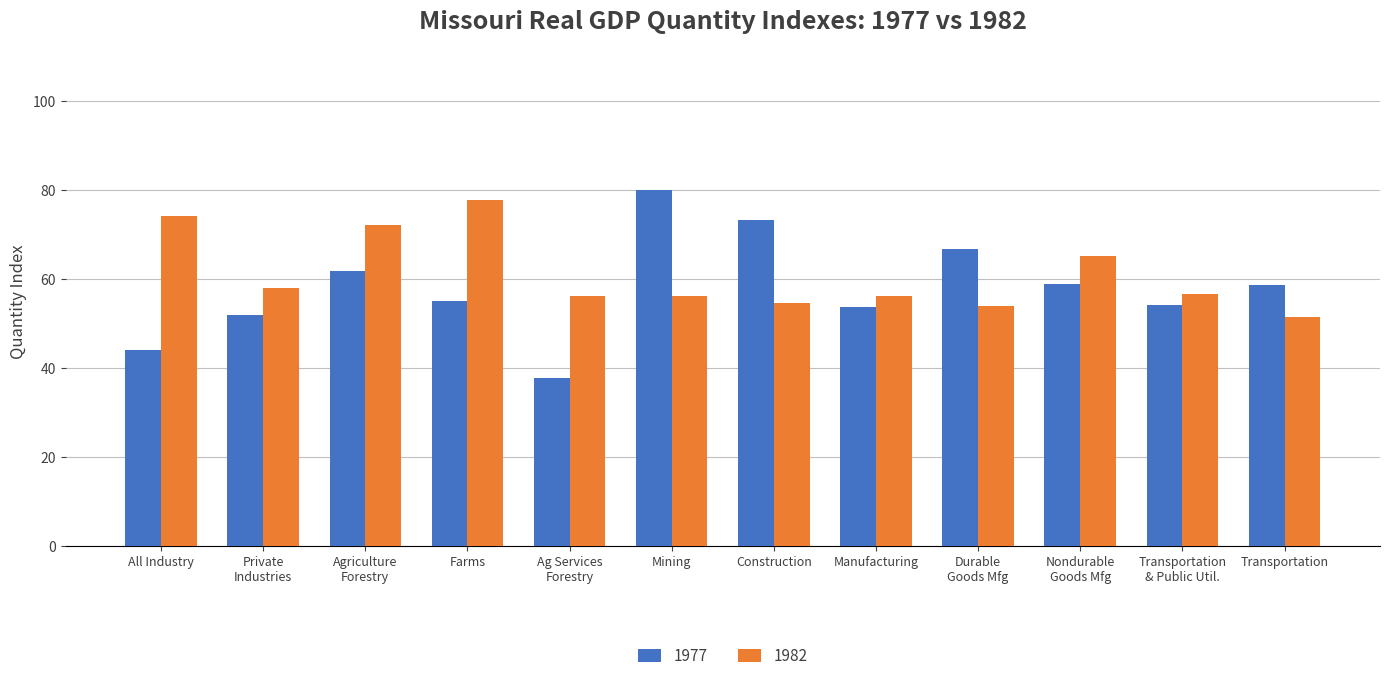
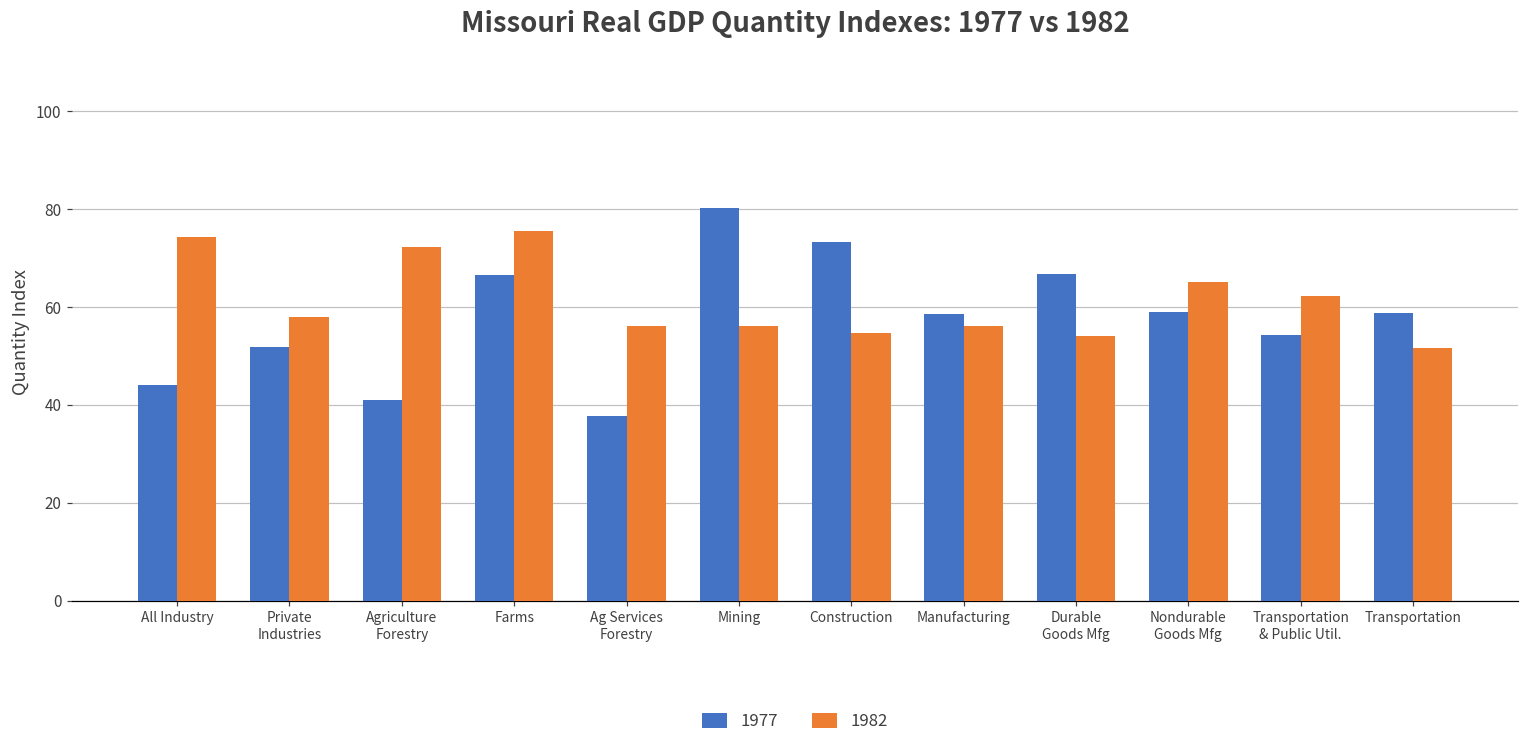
  {
    "1977": {
      "All Industry": 44,
      "Private Industries": 52,
-     "Agriculture Forestry": 62,
-     "Farms": 55,
+     "Agriculture Forestry": 41,
+     "Farms": 66,
      "Ag Services Forestry": 38,
      "Mining": 80,
      "Construction": 73,
-     "Manufacturing": 54,
+     "Manufacturing": 59,
      "Durable Goods Mfg": 67,
      "Nondurable Goods Mfg": 59,
      "Transportation & Public Util.": 54,
      "Transportation": 59
    },
    "1982": {
      "All Industry": 74,
      "Private Industries": 58,
      "Agriculture Forestry": 72,
-     "Farms": 78,
+     "Farms": 76,
      "Ag Services Forestry": 56,
      "Mining": 56,
      "Construction": 55,
      "Manufacturing": 56,
      "Durable Goods Mfg": 54,
      "Nondurable Goods Mfg": 65,
-     "Transportation & Public Util.": 57,
+     "Transportation & Public Util.": 62,
      "Transportation": 52
    }
  }
